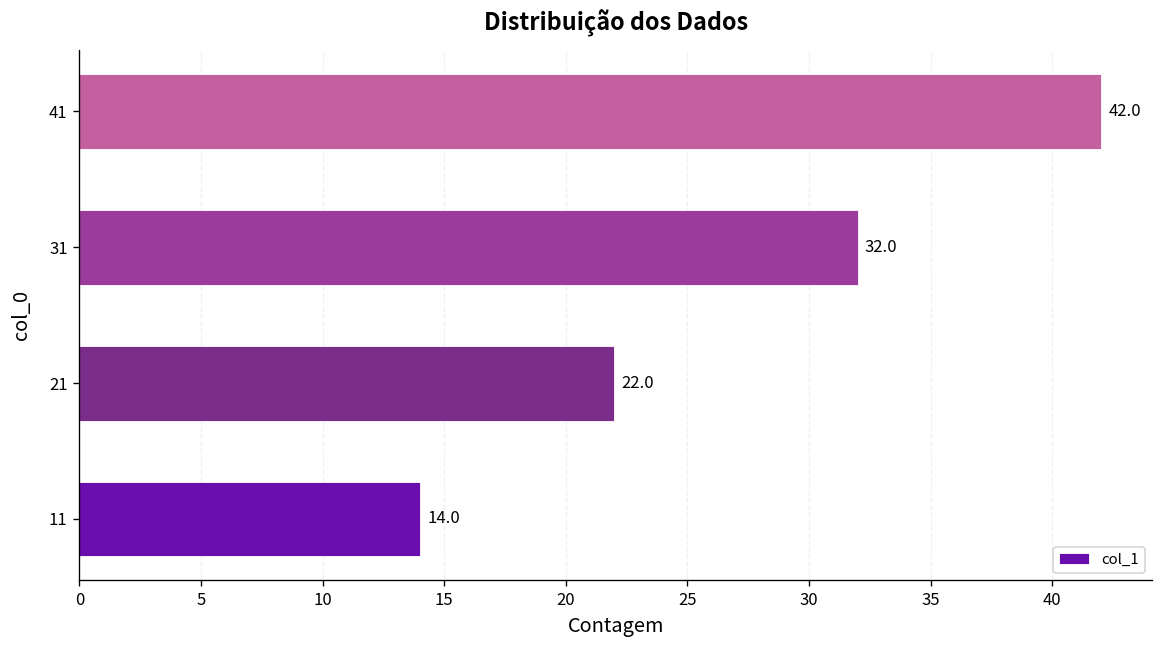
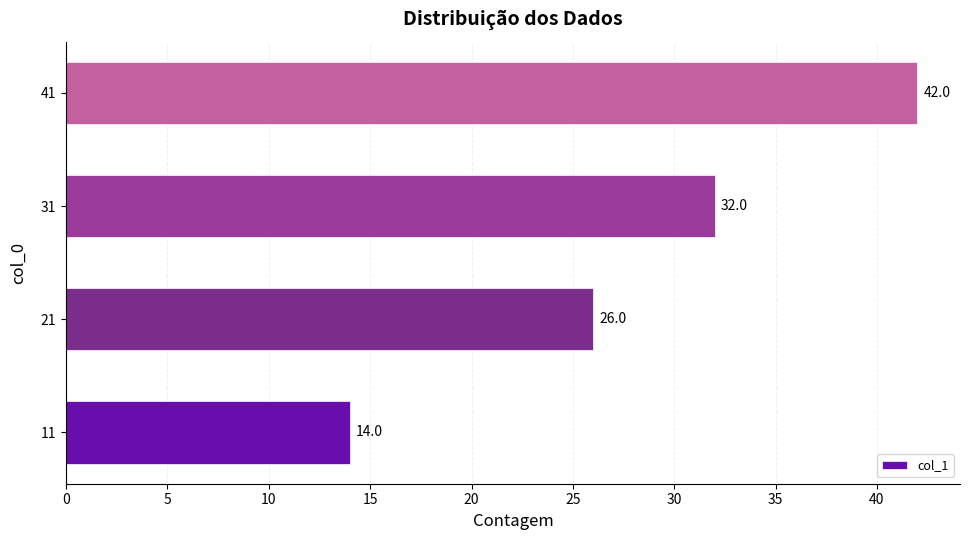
  {
    "41": 42.0,
    "31": 32.0,
-   "21": 22.0,
+   "21": 26.0,
    "11": 14.0
  }
